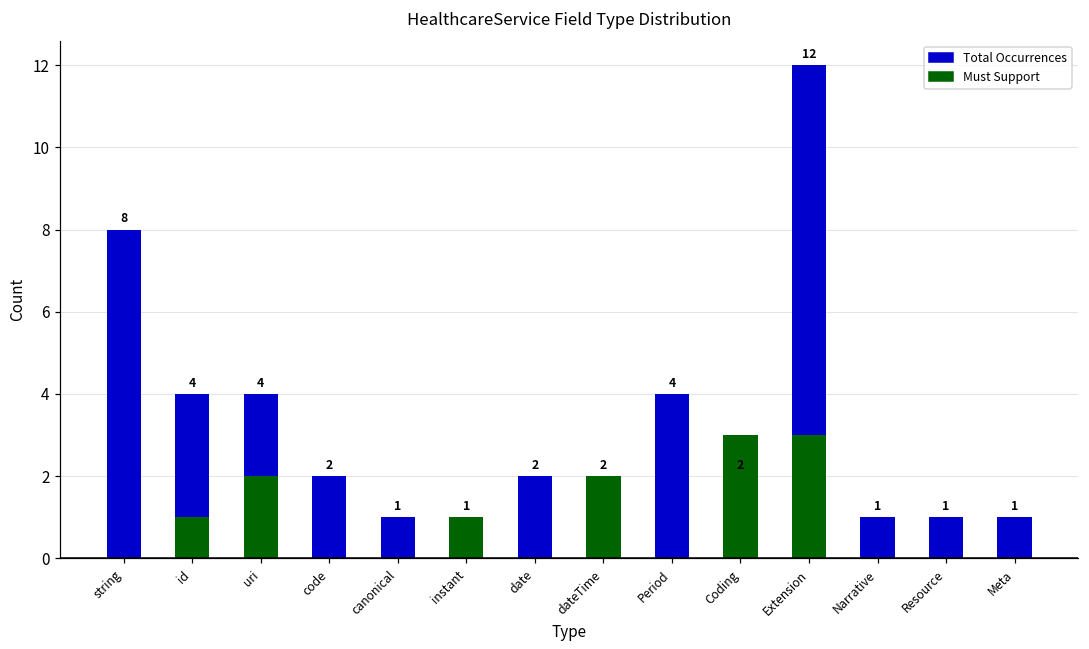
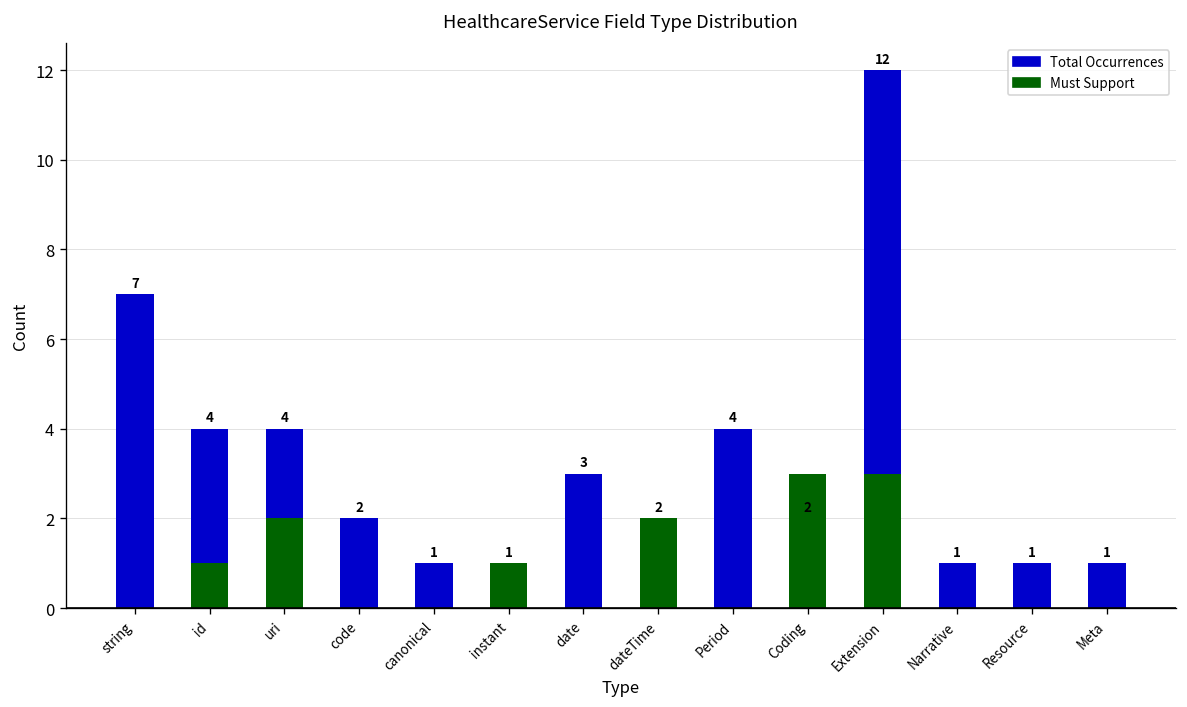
  {
    "Total Occurrences": {
-     "string": 8,
+     "string": 7,
      "id": 4,
      "uri": 4,
      "code": 2,
      "canonical": 1,
      "instant": 1,
-     "date": 2,
+     "date": 3,
      "dateTime": 2,
      "Period": 4,
      "Extension": 12,
      "Narrative": 1,
      "Resource": 1,
      "Meta": 1
    },
    "Must Support": {
      "instant": 1,
      "dateTime": 2
    }
  }
